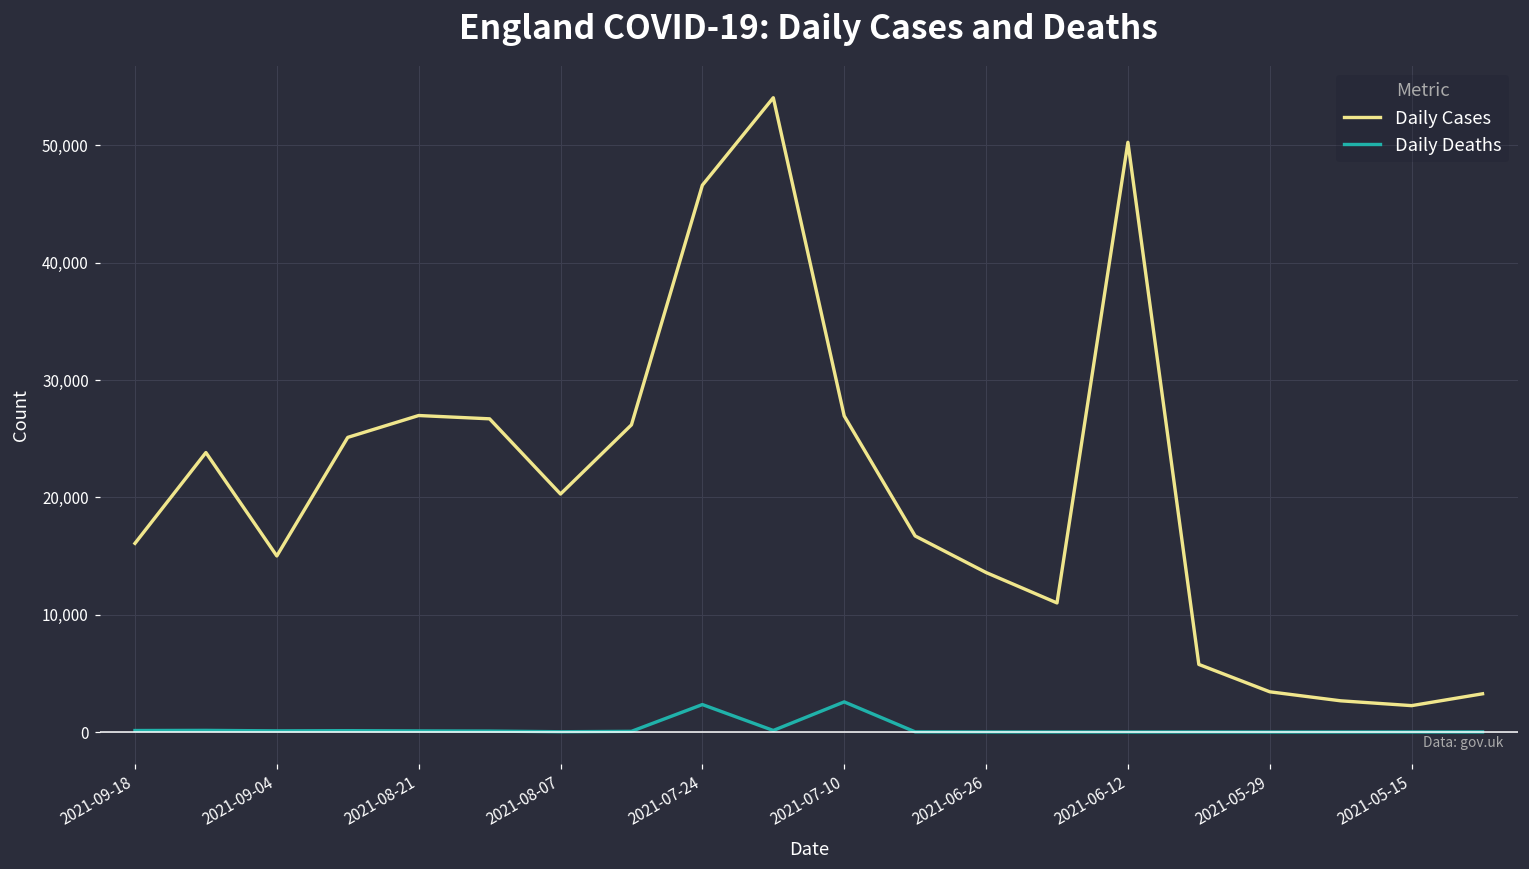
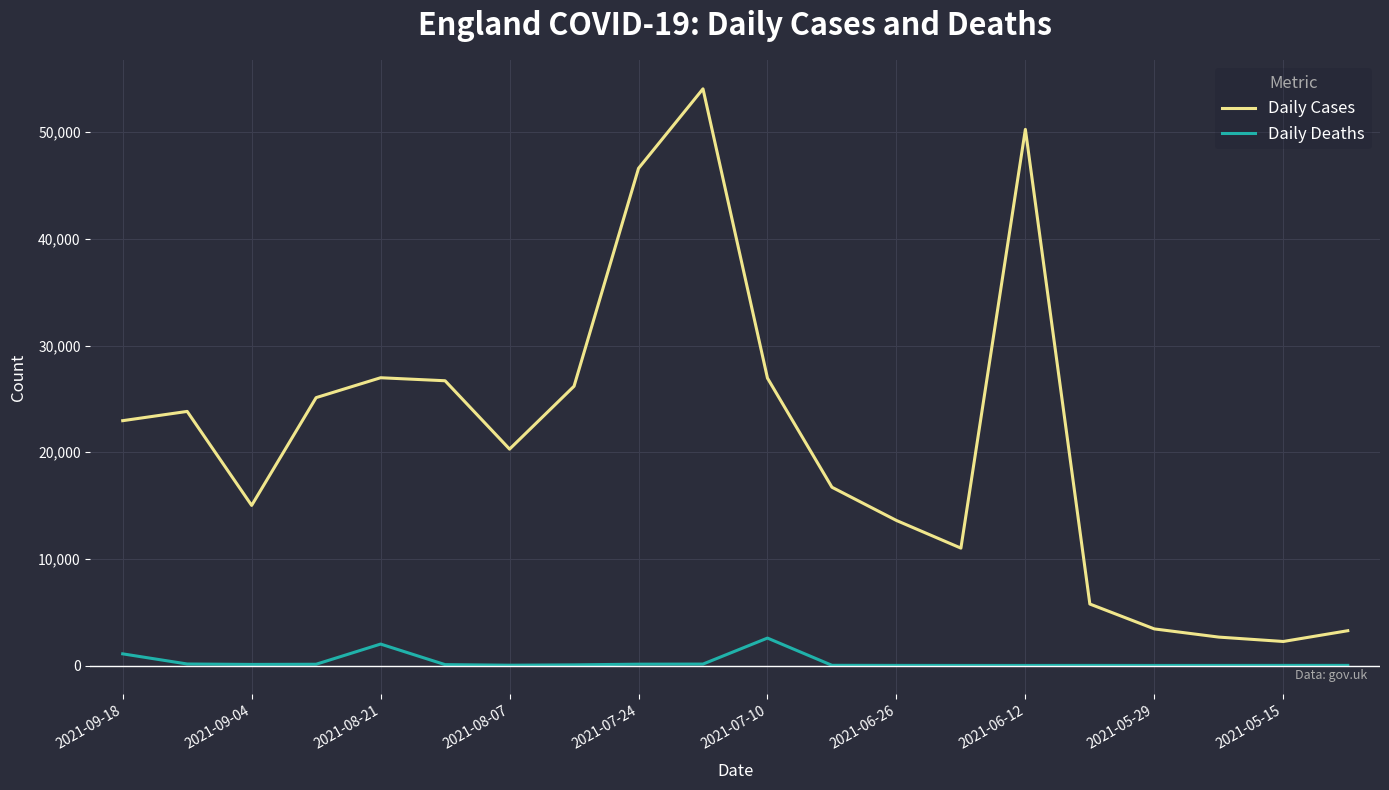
  {
    "Daily Cases": {
-     "2021-09-18": "16,100",
+     "2021-09-18": "23,000",
      "2021-09-04": "15,000",
      "2021-08-21": "27,000",
      "2021-08-07": "20,300",
      "2021-07-24": "46,600",
      "2021-07-10": "26,900",
      "2021-06-26": "13,600",
      "2021-06-12": "50,300",
      "2021-05-29": "3,400",
      "2021-05-15": "2,300"
    },
    "Daily Deaths": {
-     "2021-09-18": "100",
+     "2021-09-18": "1,100",
      "2021-09-04": "100",
-     "2021-08-21": "100",
+     "2021-08-21": "2,000",
      "2021-08-07": "0",
-     "2021-07-24": "2,300",
+     "2021-07-24": "100",
      "2021-07-10": "2,600",
      "2021-06-26": "0",
      "2021-06-12": "0",
      "2021-05-29": "0",
      "2021-05-15": "0"
    }
  }
